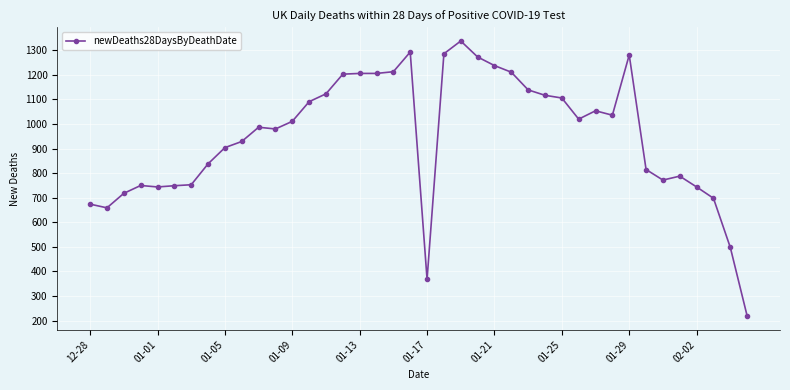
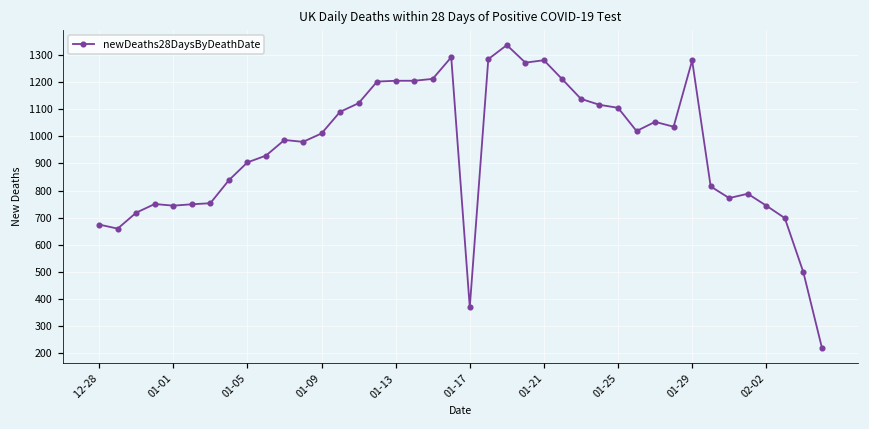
  {
    "12-28": 670,
    "01-01": 740,
    "01-05": 900,
    "01-09": 1010,
    "01-13": 1210,
    "01-17": 370,
-   "01-21": 1240,
+   "01-21": 1280,
    "01-25": 1110,
    "01-29": 1280,
    "02-02": 740
  }
